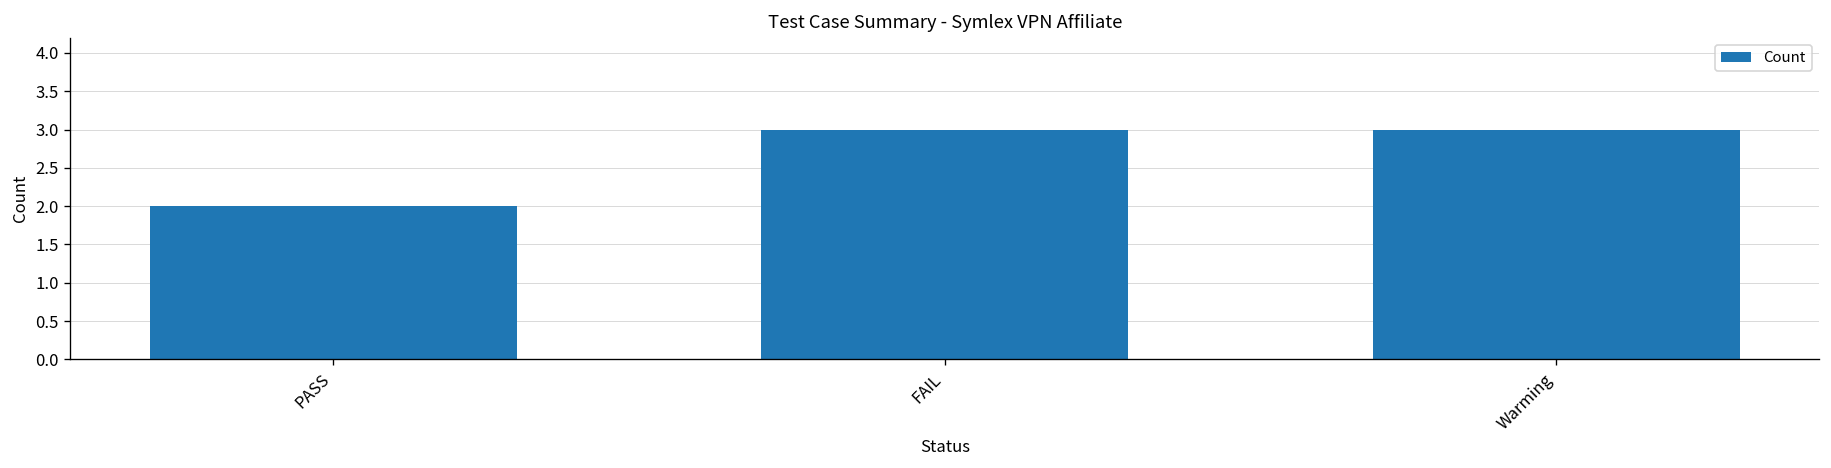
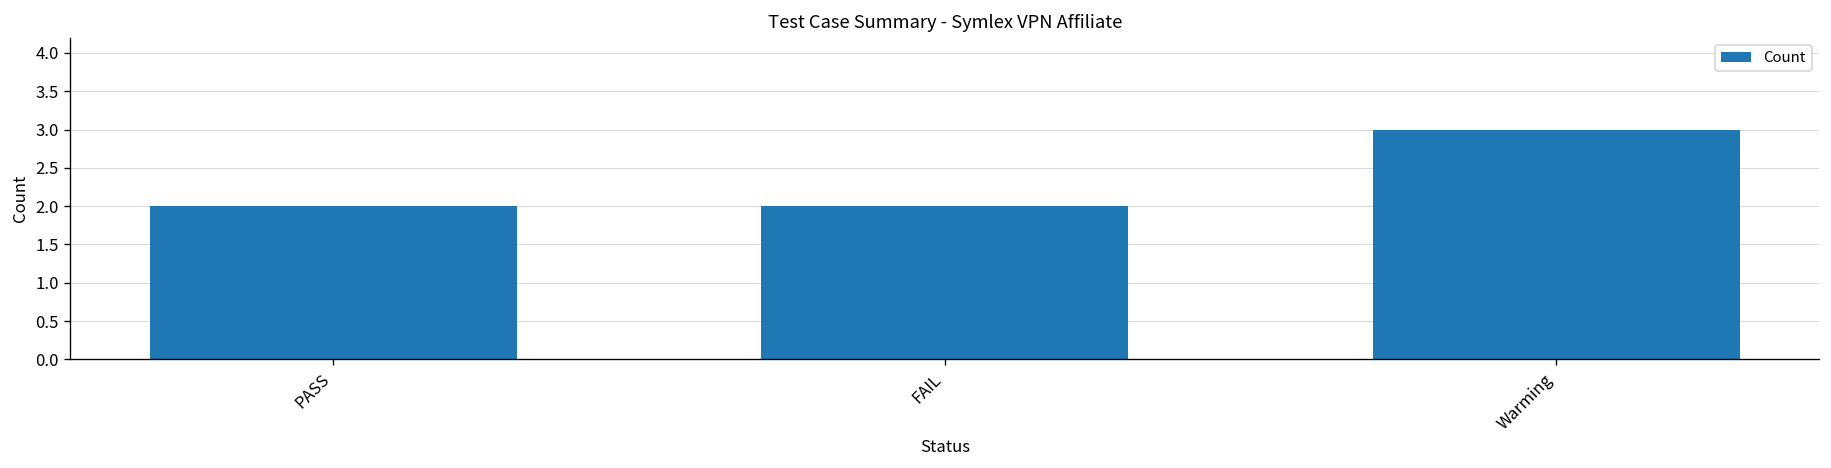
  {
    "PASS": 2,
-   "FAIL": 3,
+   "FAIL": 2,
    "Warming": 3
  }
